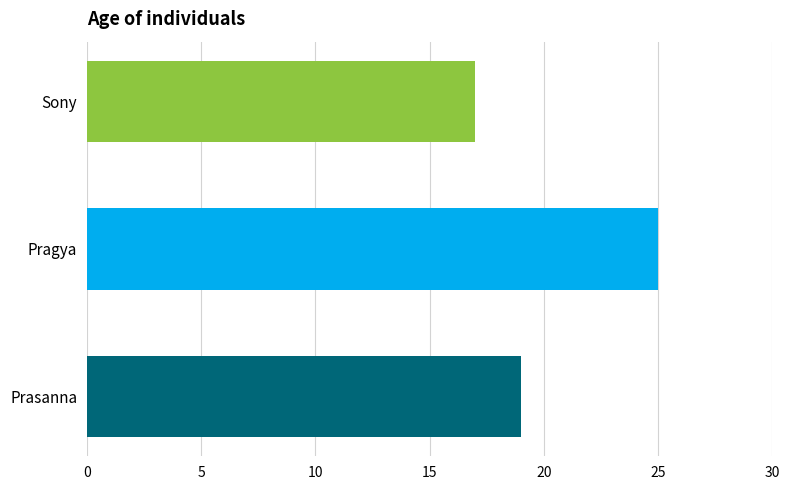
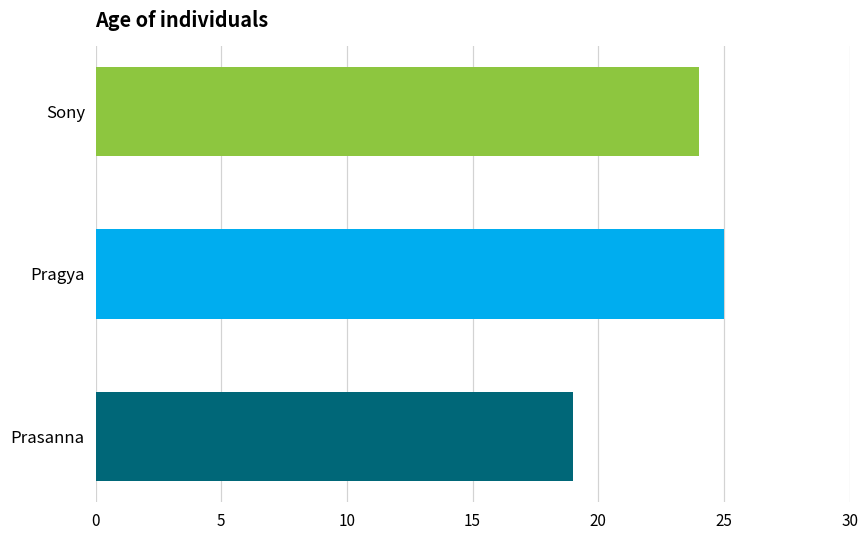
  {
-   "Sony": 17,
+   "Sony": 24,
    "Pragya": 25,
    "Prasanna": 19
  }
